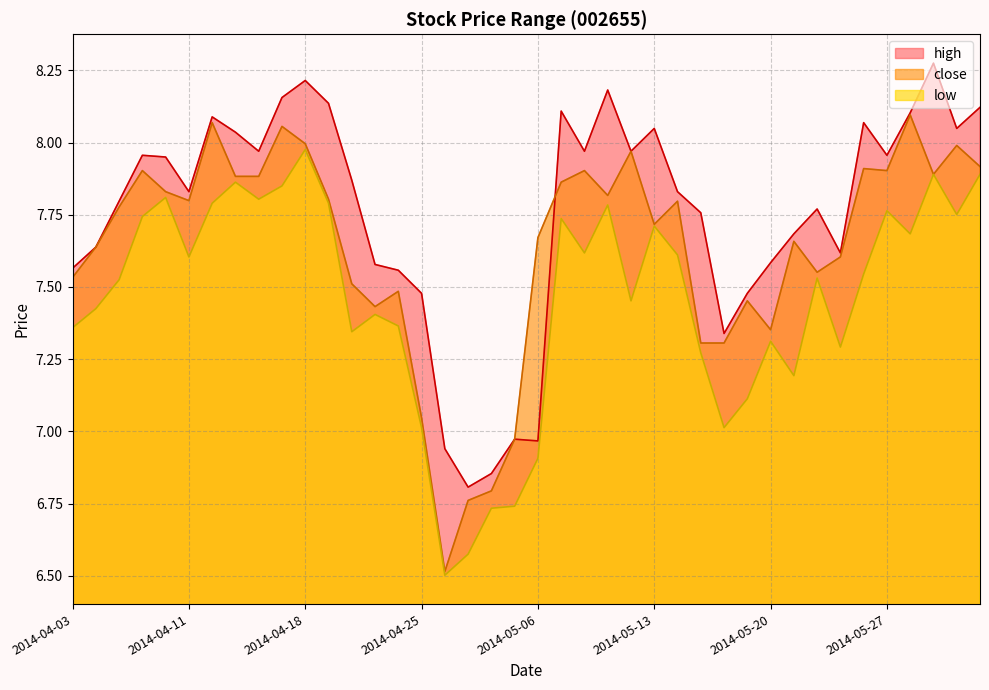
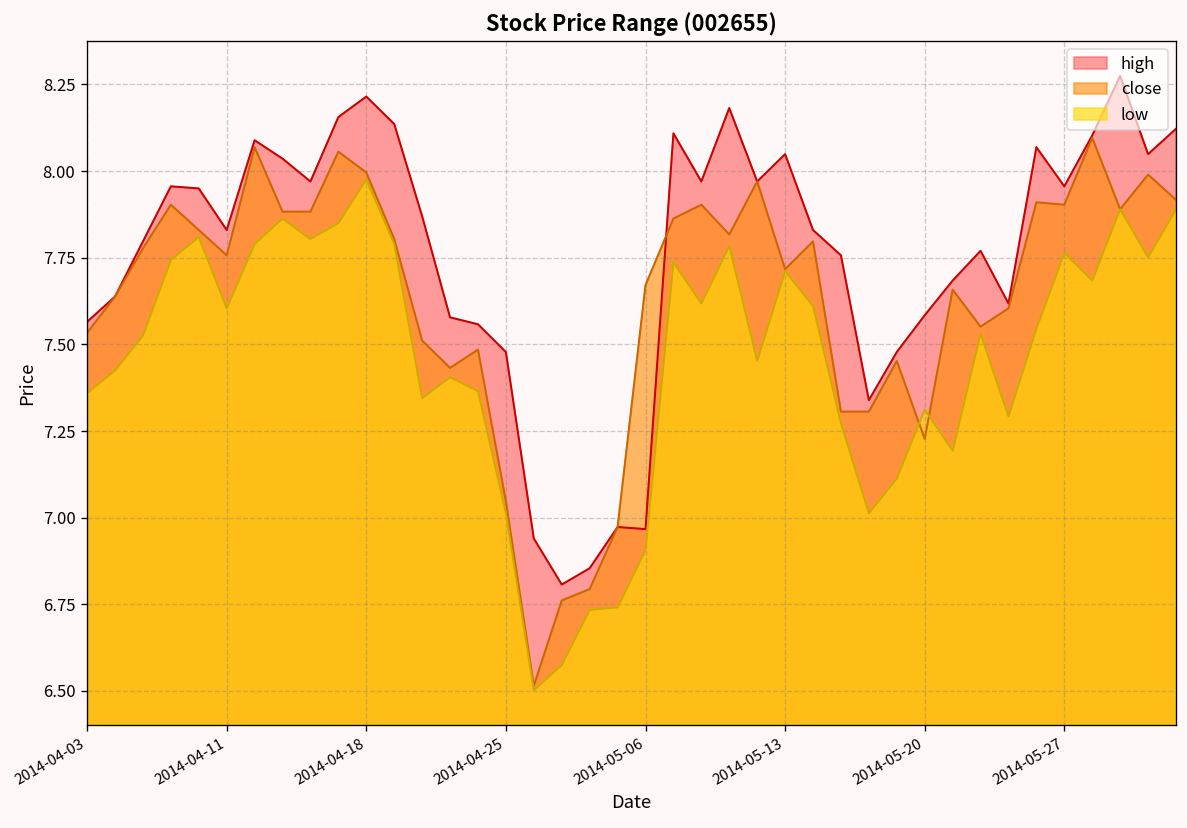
  {
    "high": {
      "2014-04-03": 7.57,
      "2014-04-11": 7.83,
      "2014-04-18": 8.22,
      "2014-04-25": 7.48,
      "2014-05-06": 6.97,
      "2014-05-13": 8.05,
      "2014-05-20": 7.58,
      "2014-05-27": 7.96
    },
    "close": {
      "2014-04-03": 7.53,
-     "2014-04-11": 7.80,
+     "2014-04-11": 7.76,
      "2014-04-18": 8.00,
      "2014-04-25": 7.05,
      "2014-05-06": 7.67,
-     "2014-05-20": 7.35,
+     "2014-05-20": 7.23,
      "2014-05-27": 7.90
    },
    "low": {
      "2014-04-03": 7.36,
      "2014-04-11": 7.60,
      "2014-04-18": 7.98,
      "2014-04-25": 7.01,
      "2014-05-06": 6.91,
      "2014-05-20": 7.31,
      "2014-05-27": 7.76
    }
  }
